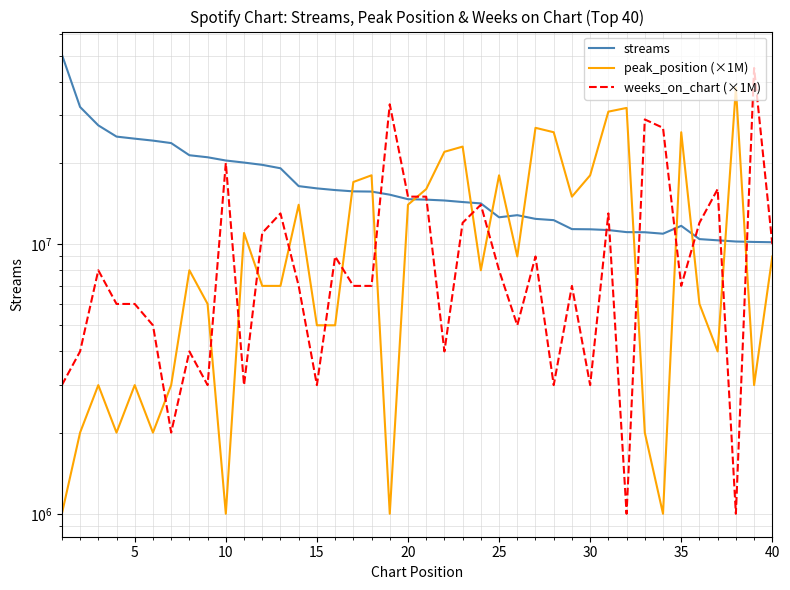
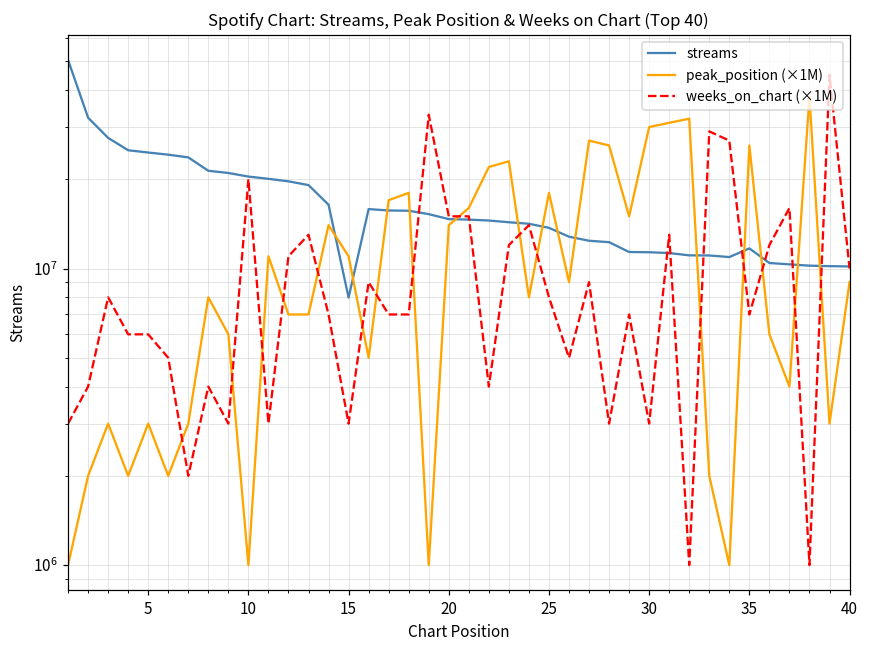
  {
    "streams": {
      "5": 25000000,
-     "15": 16000000,
-     "25": 13000000,
+     "15": 8000000,
+     "25": 14000000,
      "30": 11400000,
      "35": 11700000
    },
    "peak_position (×1M)": {
      "5": 3000000,
      "10": 1000000,
-     "15": 5000000,
+     "15": 11000000,
      "20": 14000000,
      "25": 18000000,
-     "30": 18000000,
+     "30": 30000000,
      "35": 26000000,
      "40": 9000000
    },
    "weeks_on_chart (×1M)": {
      "5": 6000000,
      "15": 3000000,
      "25": 8000000,
      "30": 3000000,
      "35": 7000000
    }
  }
